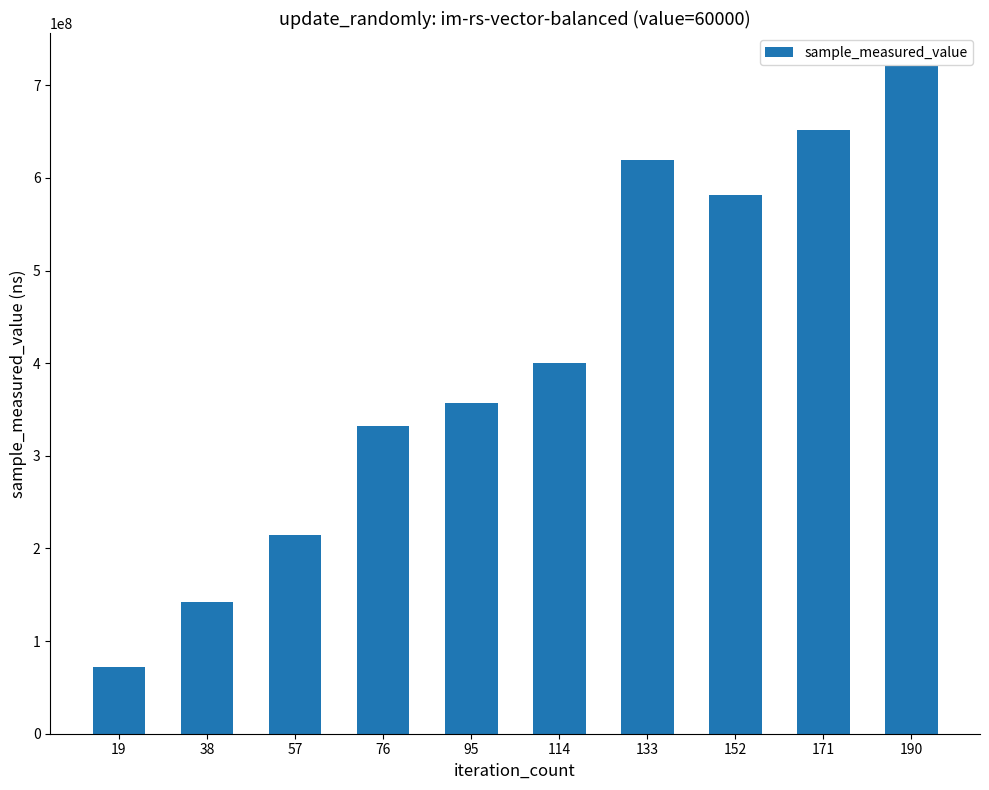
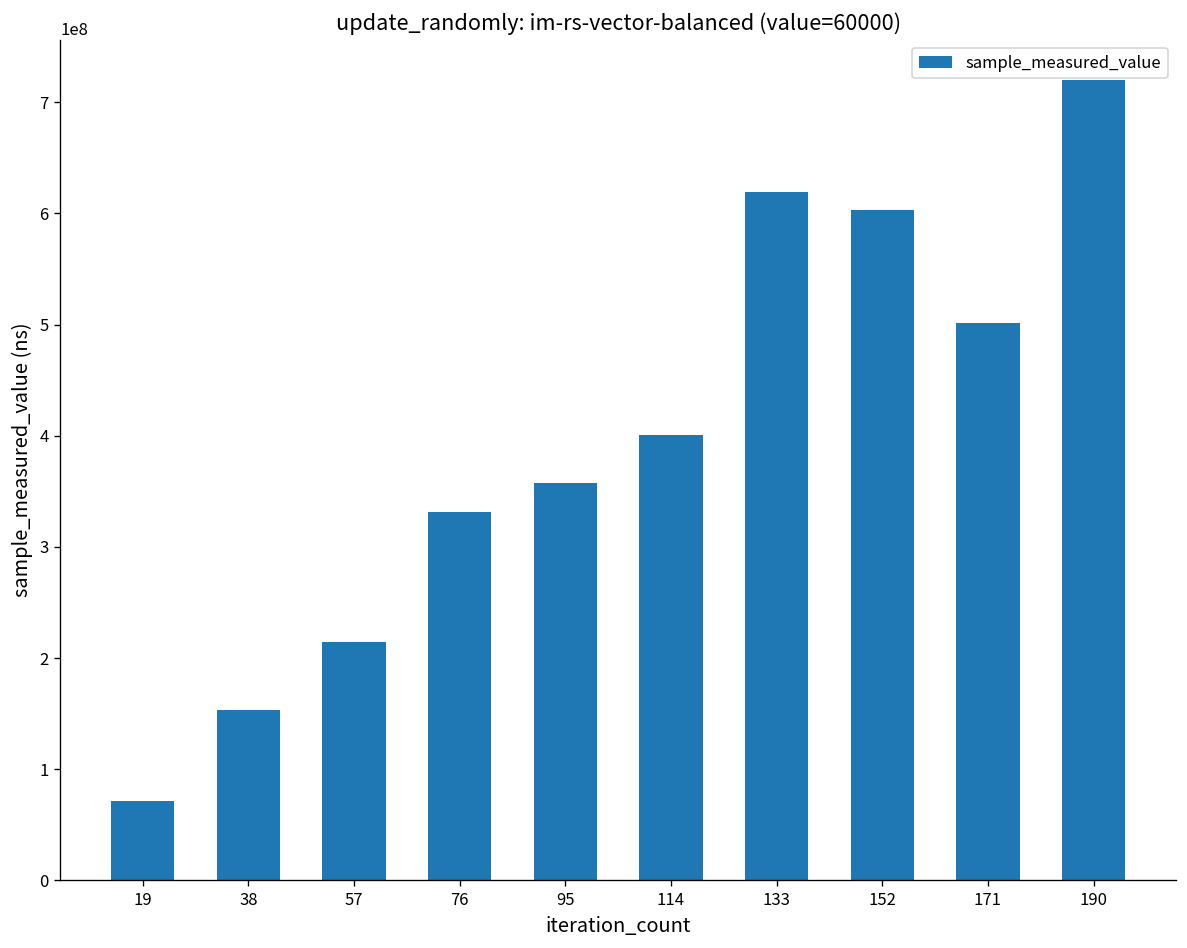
  {
    "19": 70000000,
-   "38": 140000000,
+   "38": 150000000,
    "57": 210000000,
    "76": 330000000,
    "95": 360000000,
    "114": 400000000,
    "133": 620000000,
-   "152": 580000000,
-   "171": 650000000,
+   "152": 600000000,
+   "171": 500000000,
    "190": 720000000
  }
